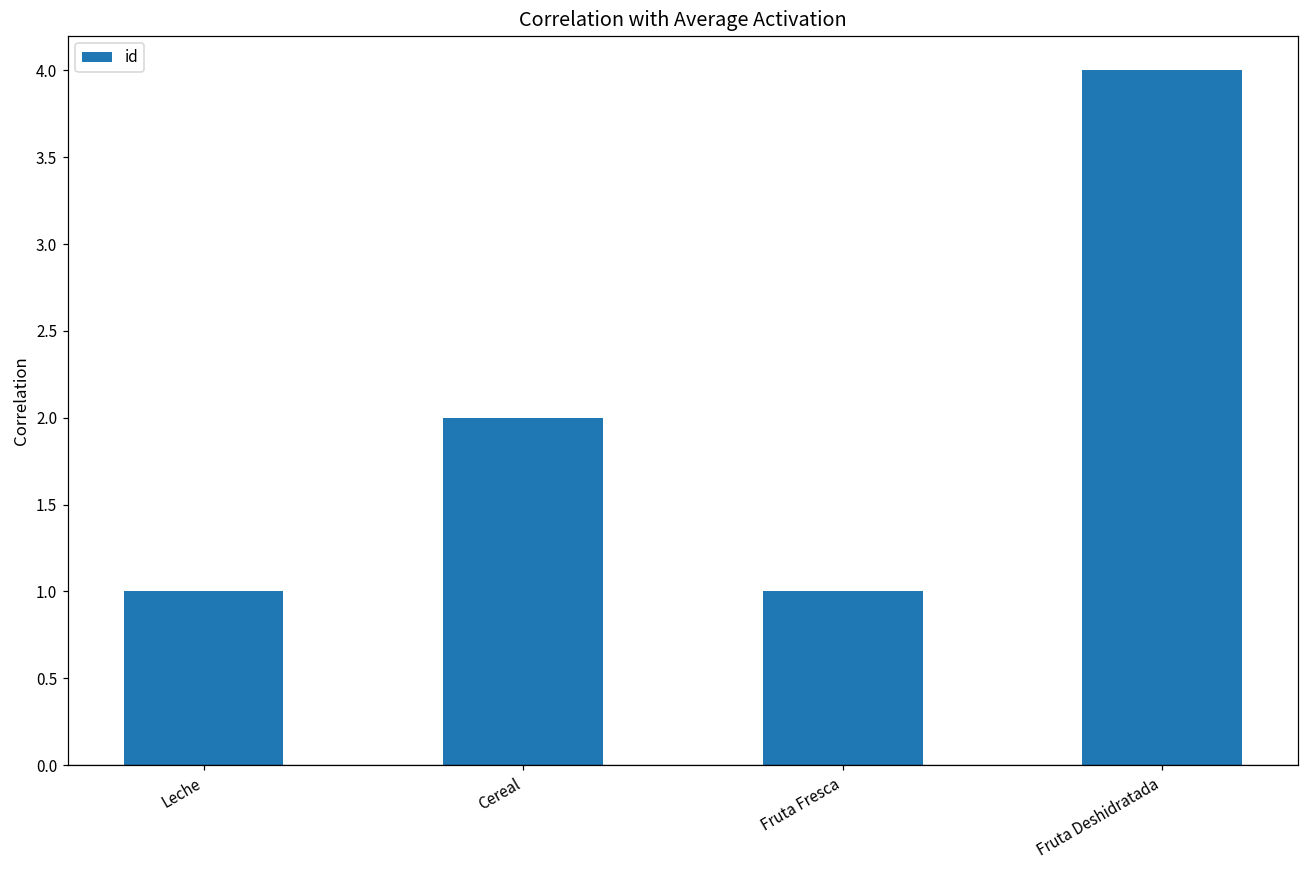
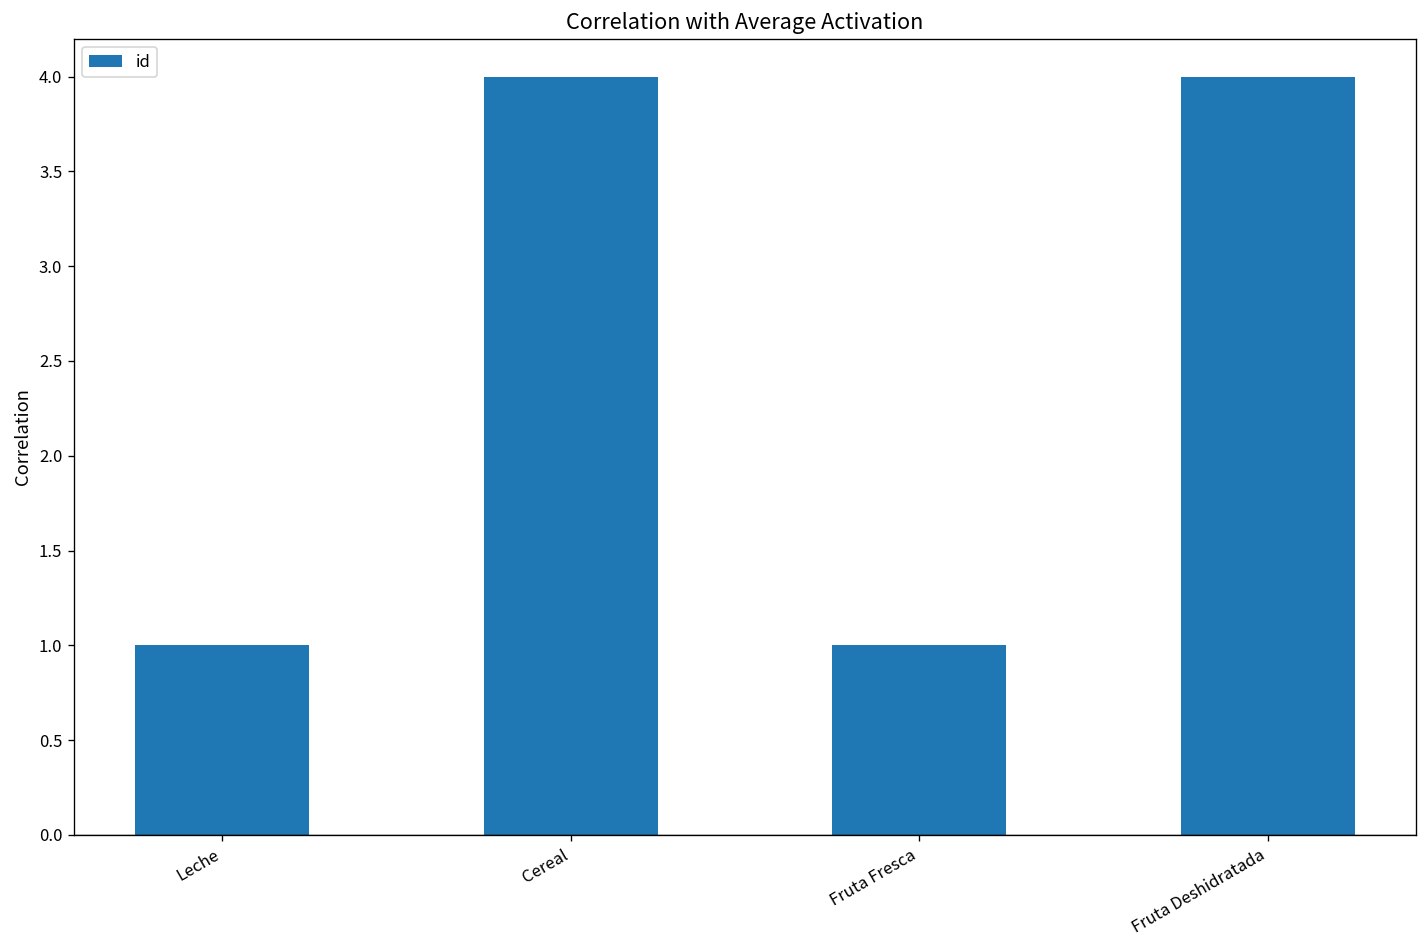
  {
    "Leche": 1,
-   "Cereal": 2,
+   "Cereal": 4,
    "Fruta Fresca": 1,
    "Fruta Deshidratada": 4
  }
